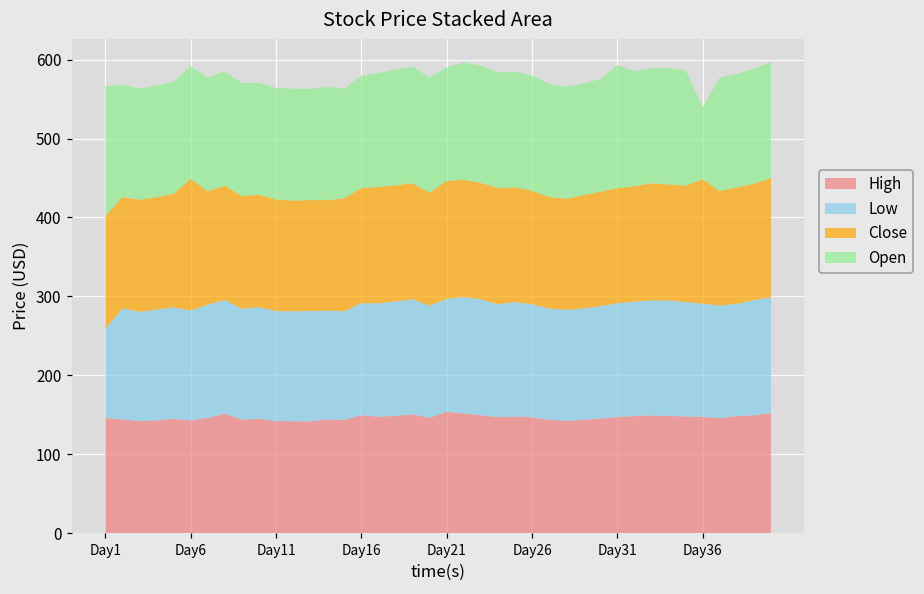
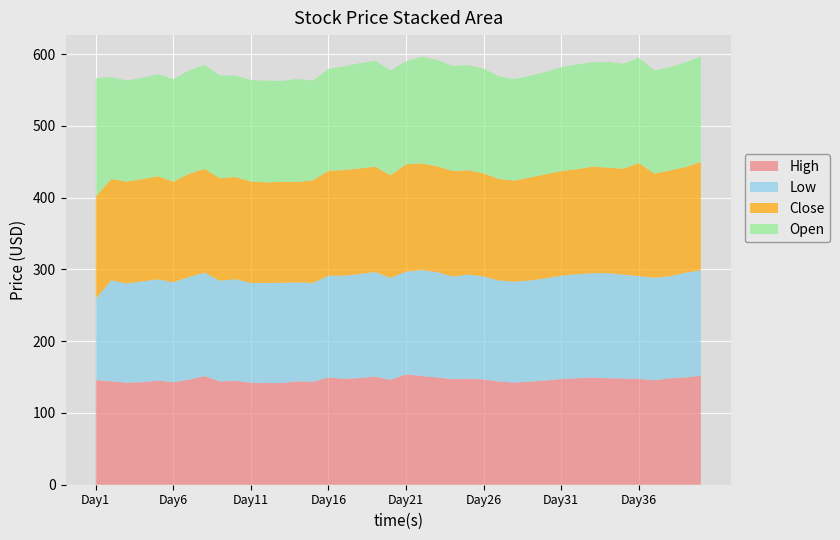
  {
    "High": {
      "Day1": 150,
      "Day6": 140,
      "Day11": 140,
      "Day16": 150,
      "Day21": 150,
      "Day26": 150,
      "Day31": 150,
      "Day36": 150
    },
    "Low": {
      "Day1": 110,
      "Day6": 140,
      "Day11": 140,
      "Day16": 140,
      "Day21": 140,
      "Day26": 140,
      "Day31": 140,
      "Day36": 140
    },
    "Close": {
      "Day1": 140,
-     "Day6": 170,
+     "Day6": 140,
      "Day11": 140,
      "Day16": 150,
      "Day21": 150,
      "Day26": 140,
      "Day31": 150,
      "Day36": 160
    },
    "Open": {
      "Day1": 160,
      "Day6": 140,
      "Day11": 140,
      "Day16": 140,
      "Day21": 140,
      "Day26": 150,
-     "Day31": 160,
-     "Day36": 90
+     "Day31": 140,
+     "Day36": 150
    }
  }
